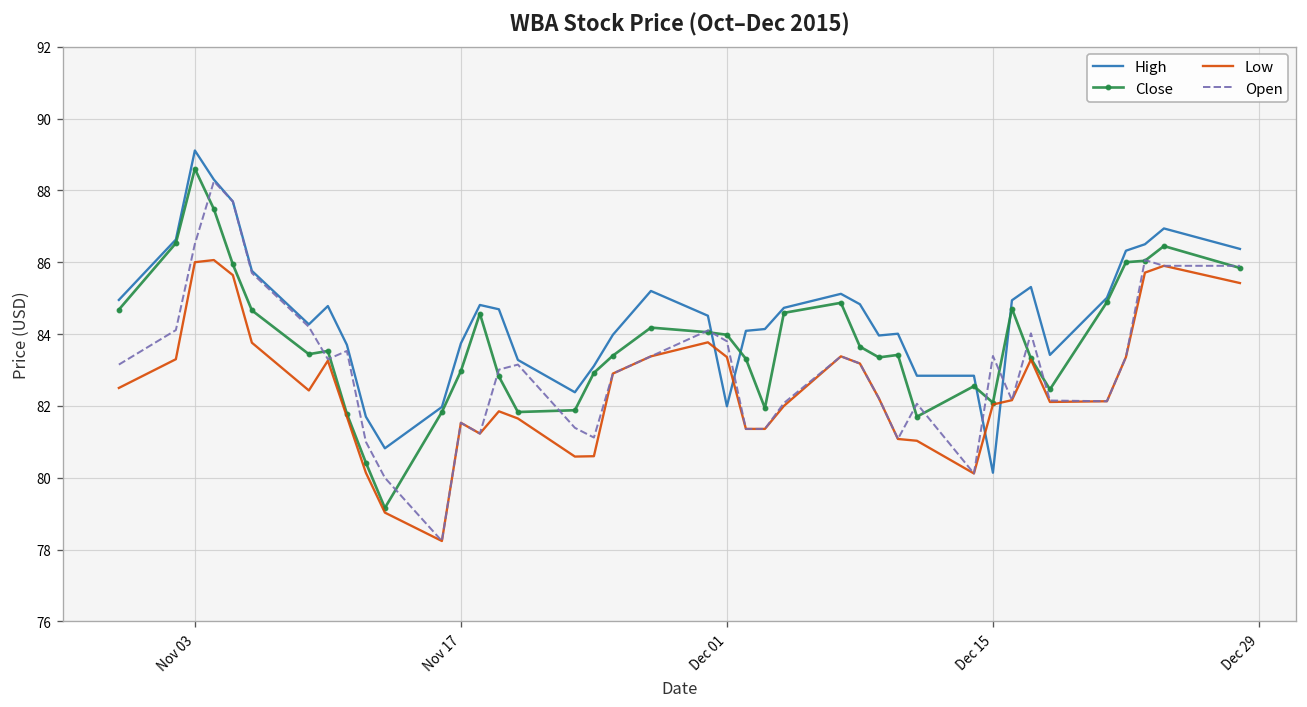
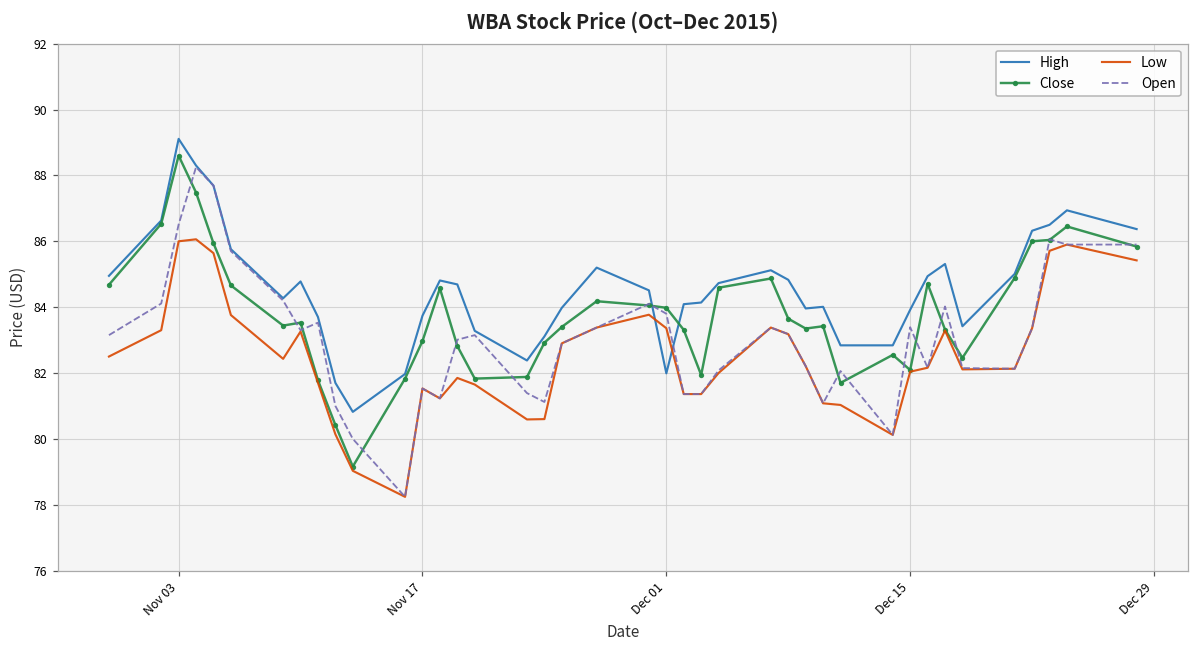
  {
    "High": {
      "Nov 03": 89.1,
      "Nov 17": 83.7,
      "Dec 01": 82.0,
-     "Dec 15": 80.1
+     "Dec 15": 83.9
    },
    "Close": {
      "Nov 03": 88.6,
      "Nov 17": 83.0,
      "Dec 01": 84.0
    },
    "Low": {
      "Nov 03": 86.0,
      "Dec 01": 83.4
    },
    "Open": {
      "Nov 03": 86.5,
      "Dec 01": 83.8,
      "Dec 15": 83.4
    }
  }
